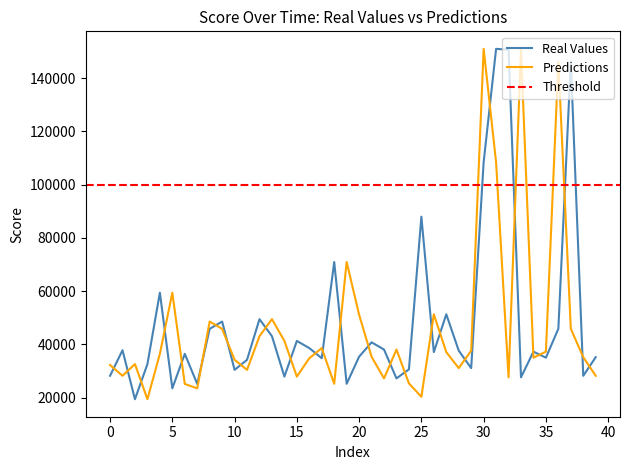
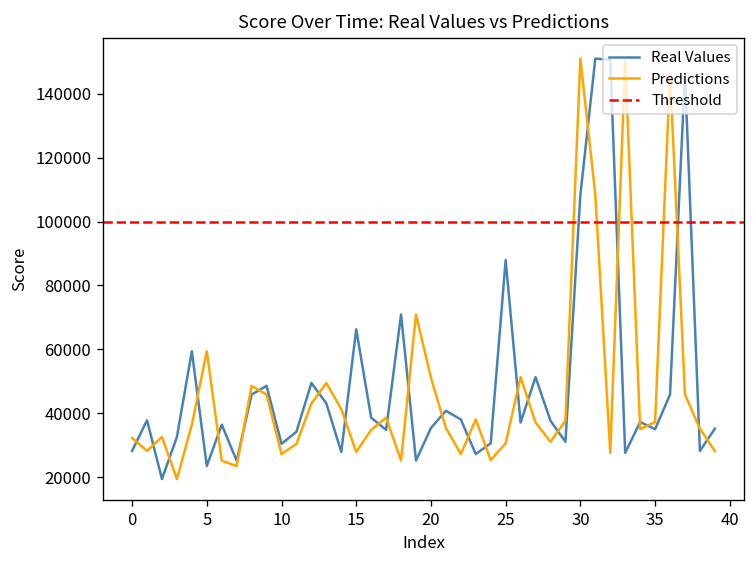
  {
    "Real Values": {
      "0": 28000,
      "5": 24000,
      "10": 30000,
-     "15": 41000,
+     "15": 66000,
      "20": 35000,
      "25": 88000,
      "30": 108000,
      "35": 35000
    },
    "Predictions": {
      "0": 32000,
      "5": 59000,
-     "10": 34000,
+     "10": 27000,
      "15": 28000,
      "20": 51000,
-     "25": 20000,
+     "25": 31000,
      "30": 151000,
      "35": 37000
    }
  }
